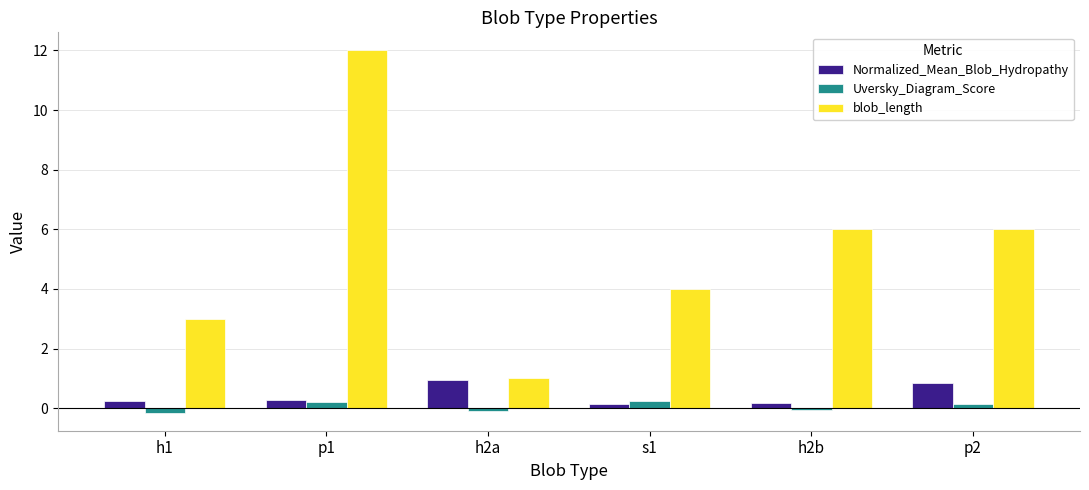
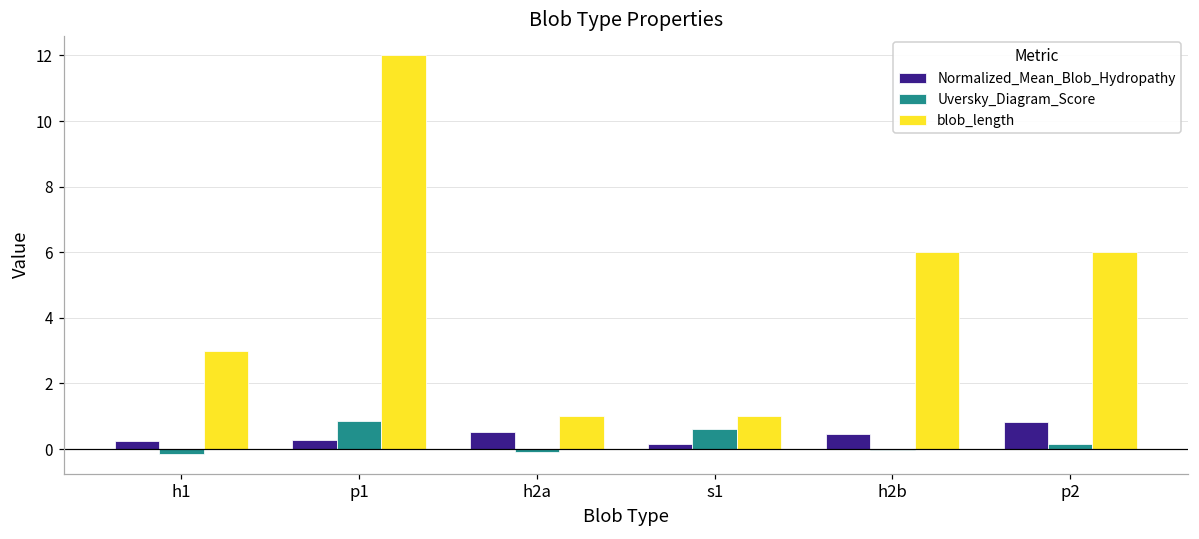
  {
    "Normalized_Mean_Blob_Hydropathy": {
      "h1": 0.3,
      "p1": 0.3,
-     "h2a": 0.9,
+     "h2a": 0.5,
      "s1": 0.1,
-     "h2b": 0.2,
+     "h2b": 0.5,
      "p2": 0.8
    },
    "Uversky_Diagram_Score": {
      "h1": -0.1,
-     "p1": 0.2,
+     "p1": 0.8,
      "h2a": -0.1,
-     "s1": 0.3,
+     "s1": 0.6,
      "p2": 0.2
    },
    "blob_length": {
      "h1": 3,
      "p1": 12,
      "h2a": 1,
-     "s1": 4,
+     "s1": 1,
      "h2b": 6,
      "p2": 6
    }
  }
